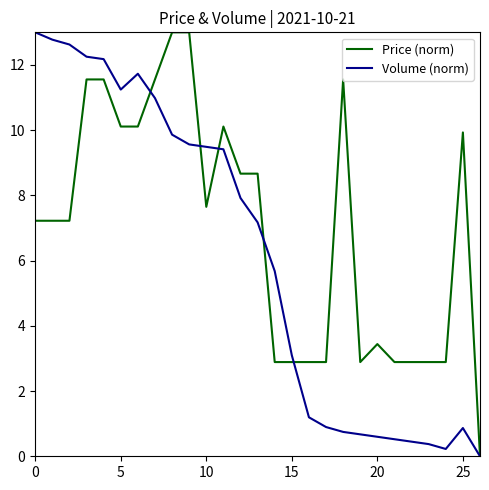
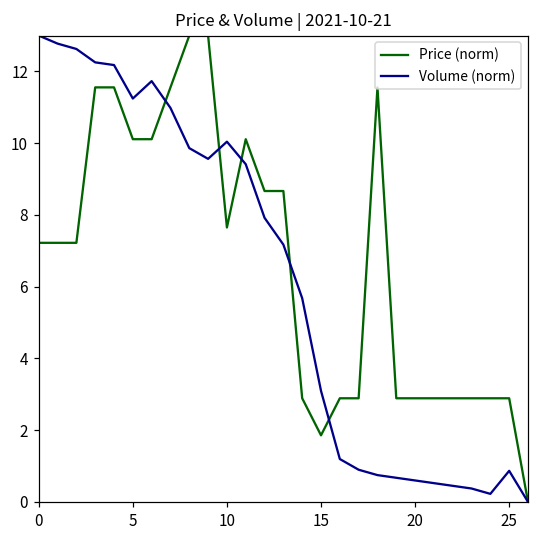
  {
    "Price (norm)": {
      "0": 7.2,
      "5": 10.1,
      "10": 7.6,
-     "15": 2.9,
-     "20": 3.4,
-     "25": 9.9
+     "15": 1.9,
+     "20": 2.9,
+     "25": 2.9
    },
    "Volume (norm)": {
      "0": 13.0,
      "5": 11.2,
-     "10": 9.5,
+     "10": 10.0,
      "15": 3.1,
      "20": 0.6,
      "25": 0.9
    }
  }
